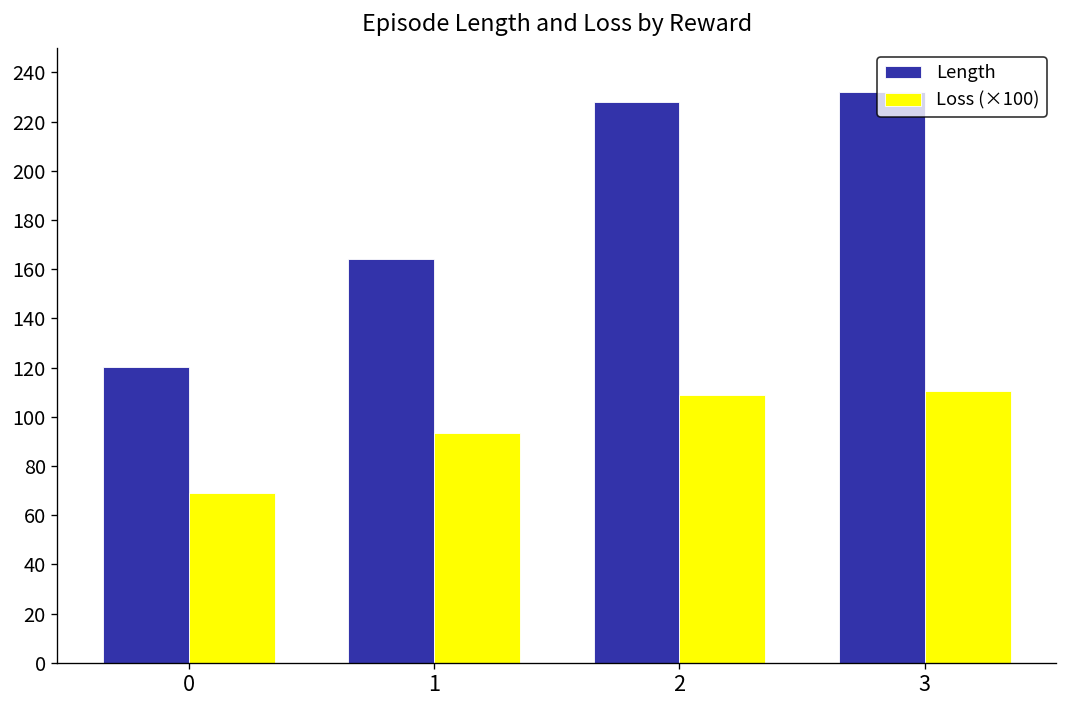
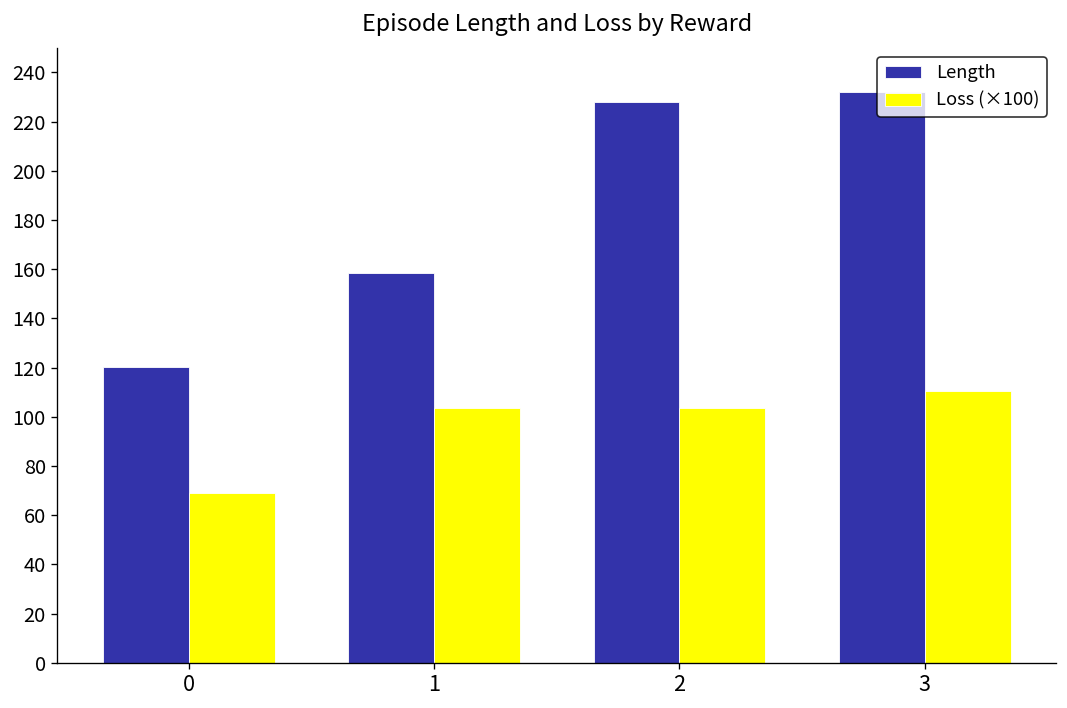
  {
    "Length": {
      "0": 120,
-     "1": 164,
+     "1": 159,
      "2": 228
    },
    "Loss (×100)": {
      "0": 69,
-     "1": 94,
-     "2": 109,
+     "1": 104,
+     "2": 103,
      "3": 110
    }
  }
